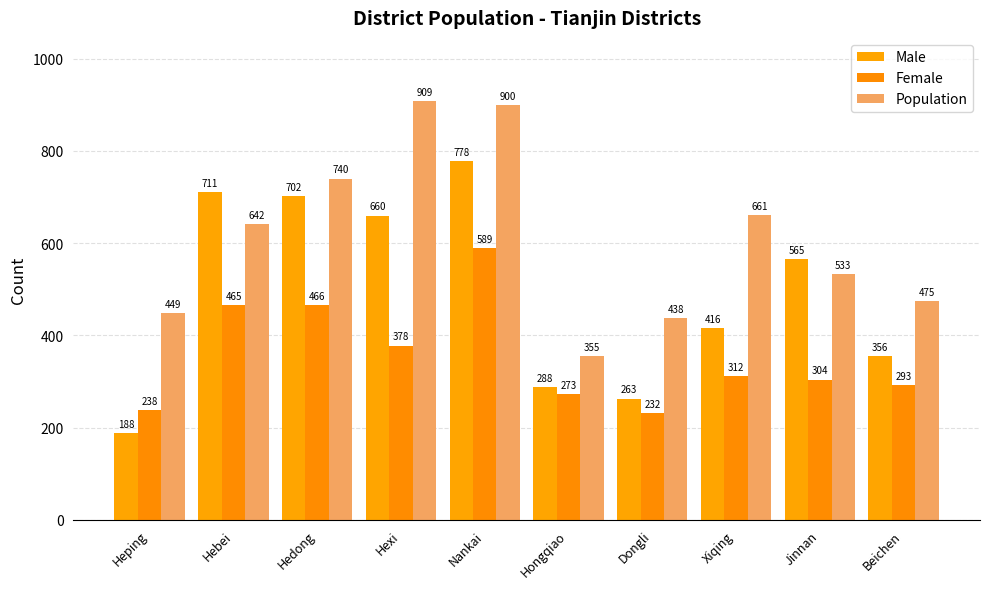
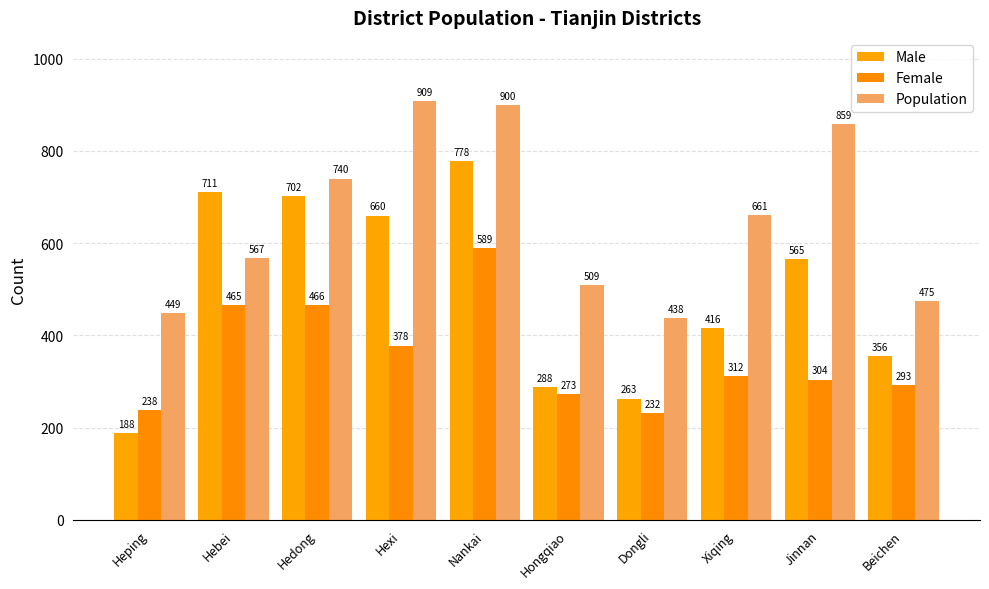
  {
    "Population": {
      "Heping": 449,
-     "Hebei": 642,
+     "Hebei": 567,
      "Hedong": 740,
      "Hexi": 909,
      "Nankai": 900,
-     "Hongqiao": 355,
+     "Hongqiao": 509,
      "Dongli": 438,
      "Xiqing": 661,
-     "Jinnan": 533,
+     "Jinnan": 859,
      "Beichen": 475
    }
  }
